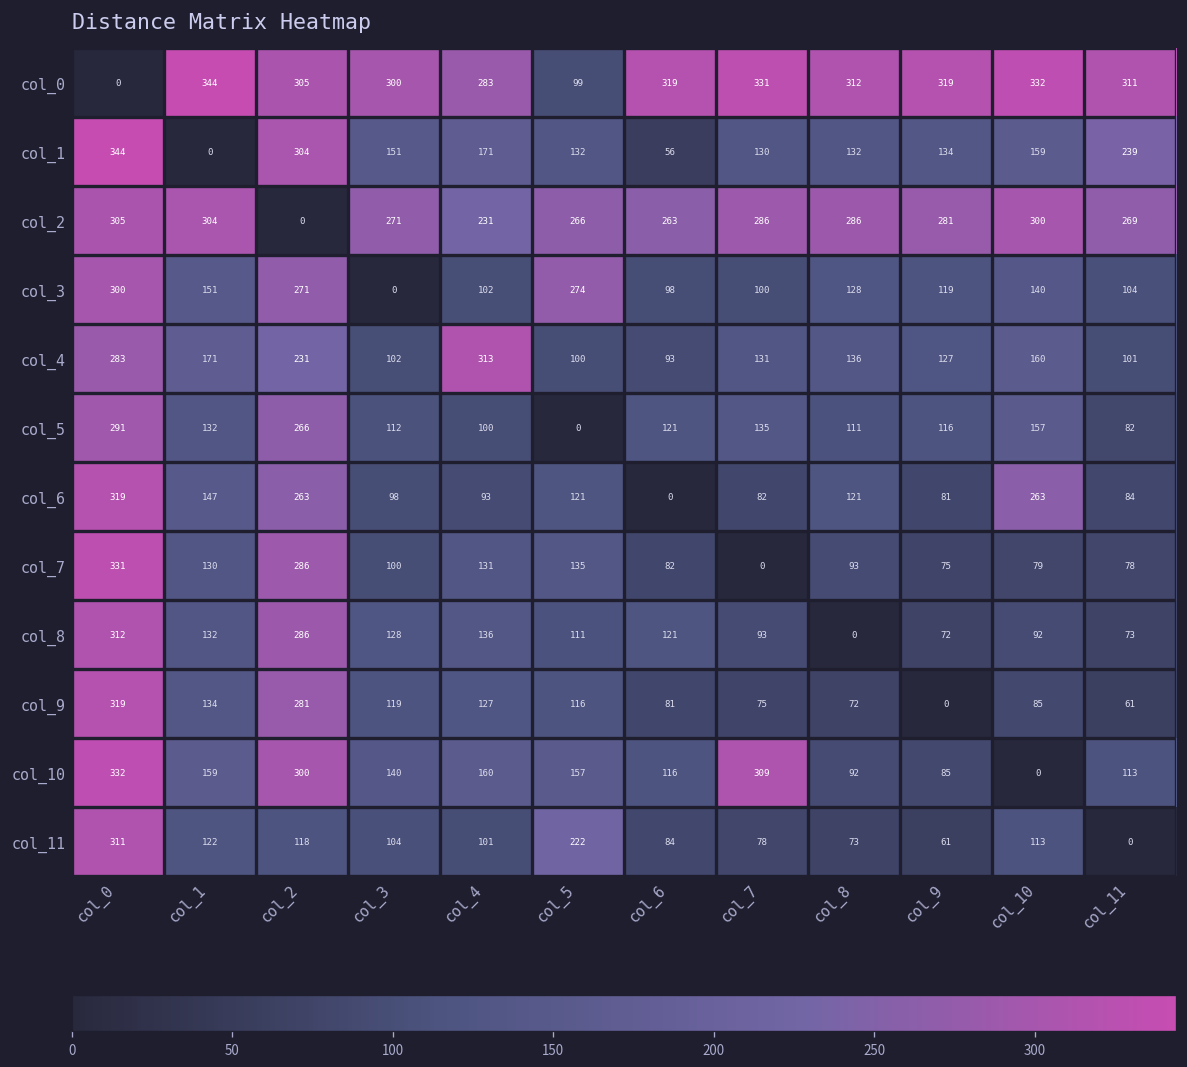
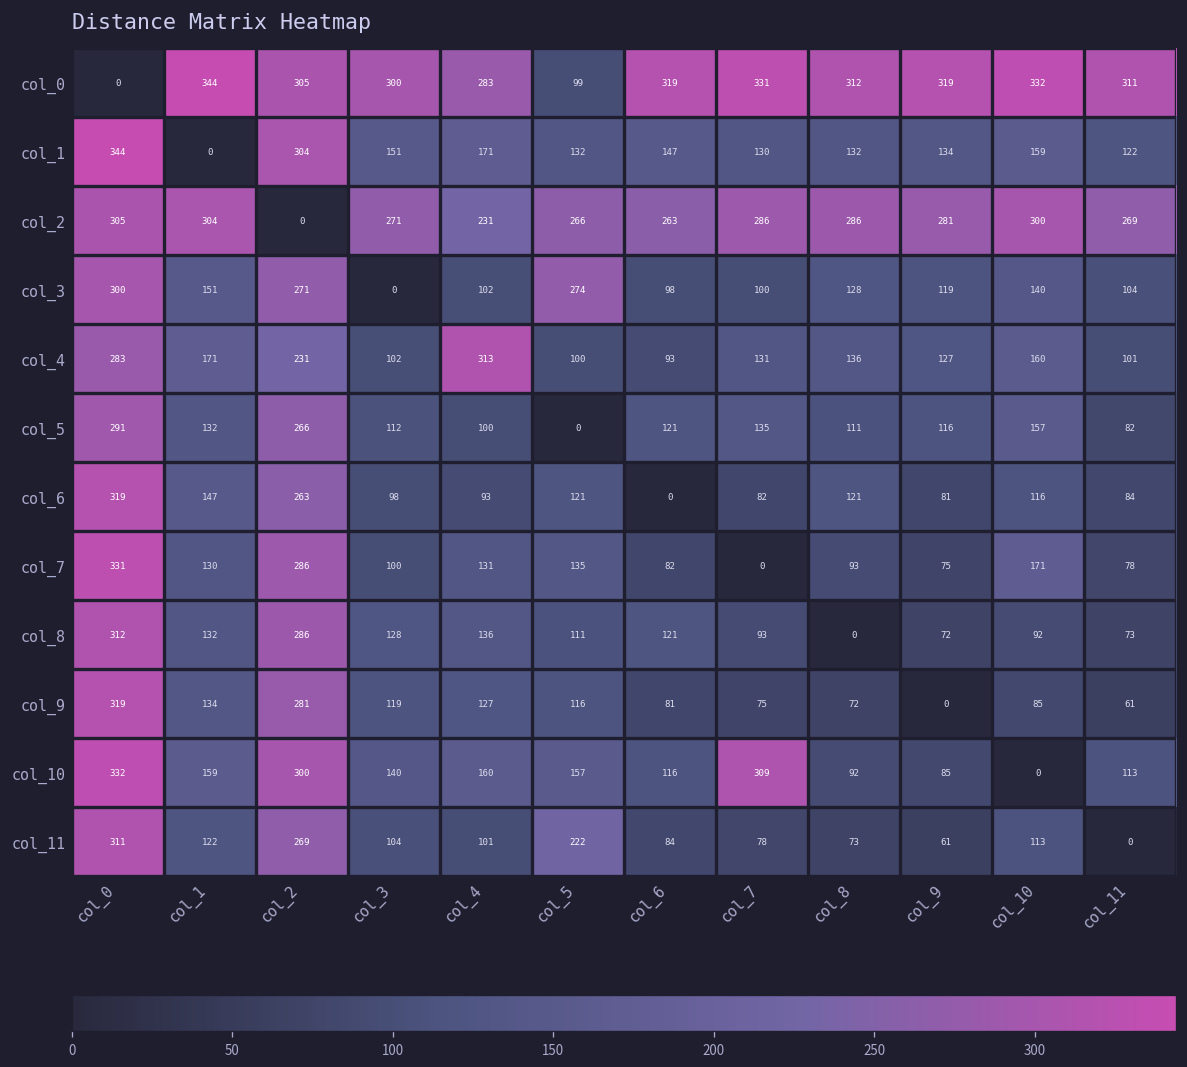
  {
    "col_0": {
      "col_0": 0,
      "col_1": 344,
      "col_2": 305,
      "col_3": 300,
      "col_4": 283,
      "col_5": 99,
      "col_6": 319,
      "col_7": 331,
      "col_8": 312,
      "col_9": 319,
      "col_10": 332,
      "col_11": 311
    },
    "col_1": {
      "col_0": 344,
      "col_1": 0,
      "col_2": 304,
      "col_3": 151,
      "col_4": 171,
      "col_5": 132,
-     "col_6": 56,
+     "col_6": 147,
      "col_7": 130,
      "col_8": 132,
      "col_9": 134,
      "col_10": 159,
-     "col_11": 239
+     "col_11": 122
    },
    "col_2": {
      "col_0": 305,
      "col_1": 304,
      "col_2": 0,
      "col_3": 271,
      "col_4": 231,
      "col_5": 266,
      "col_6": 263,
      "col_7": 286,
      "col_8": 286,
      "col_9": 281,
      "col_10": 300,
      "col_11": 269
    },
    "col_3": {
      "col_0": 300,
      "col_1": 151,
      "col_2": 271,
      "col_3": 0,
      "col_4": 102,
      "col_5": 274,
      "col_6": 98,
      "col_7": 100,
      "col_8": 128,
      "col_9": 119,
      "col_10": 140,
      "col_11": 104
    },
    "col_4": {
      "col_0": 283,
      "col_1": 171,
      "col_2": 231,
      "col_3": 102,
      "col_4": 313,
      "col_5": 100,
      "col_6": 93,
      "col_7": 131,
      "col_8": 136,
      "col_9": 127,
      "col_10": 160,
      "col_11": 101
    },
    "col_5": {
      "col_0": 291,
      "col_1": 132,
      "col_2": 266,
      "col_3": 112,
      "col_4": 100,
      "col_5": 0,
      "col_6": 121,
      "col_7": 135,
      "col_8": 111,
      "col_9": 116,
      "col_10": 157,
      "col_11": 82
    },
    "col_6": {
      "col_0": 319,
      "col_1": 147,
      "col_2": 263,
      "col_3": 98,
      "col_4": 93,
      "col_5": 121,
      "col_6": 0,
      "col_7": 82,
      "col_8": 121,
      "col_9": 81,
-     "col_10": 263,
+     "col_10": 116,
      "col_11": 84
    },
    "col_7": {
      "col_0": 331,
      "col_1": 130,
      "col_2": 286,
      "col_3": 100,
      "col_4": 131,
      "col_5": 135,
      "col_6": 82,
      "col_7": 0,
      "col_8": 93,
      "col_9": 75,
-     "col_10": 79,
+     "col_10": 171,
      "col_11": 78
    },
    "col_8": {
      "col_0": 312,
      "col_1": 132,
      "col_2": 286,
      "col_3": 128,
      "col_4": 136,
      "col_5": 111,
      "col_6": 121,
      "col_7": 93,
      "col_8": 0,
      "col_9": 72,
      "col_10": 92,
      "col_11": 73
    },
    "col_9": {
      "col_0": 319,
      "col_1": 134,
      "col_2": 281,
      "col_3": 119,
      "col_4": 127,
      "col_5": 116,
      "col_6": 81,
      "col_7": 75,
      "col_8": 72,
      "col_9": 0,
      "col_10": 85,
      "col_11": 61
    },
    "col_10": {
      "col_0": 332,
      "col_1": 159,
      "col_2": 300,
      "col_3": 140,
      "col_4": 160,
      "col_5": 157,
      "col_6": 116,
      "col_7": 309,
      "col_8": 92,
      "col_9": 85,
      "col_10": 0,
      "col_11": 113
    },
    "col_11": {
      "col_0": 311,
      "col_1": 122,
-     "col_2": 118,
+     "col_2": 269,
      "col_3": 104,
      "col_4": 101,
      "col_5": 222,
      "col_6": 84,
      "col_7": 78,
      "col_8": 73,
      "col_9": 61,
      "col_10": 113,
      "col_11": 0
    }
  }
